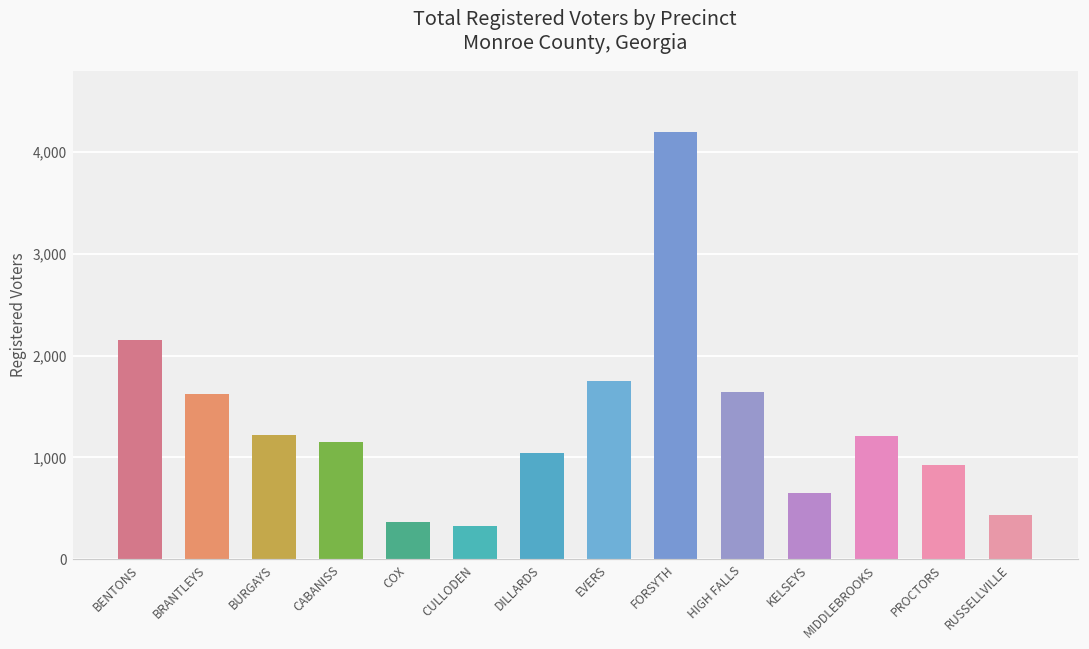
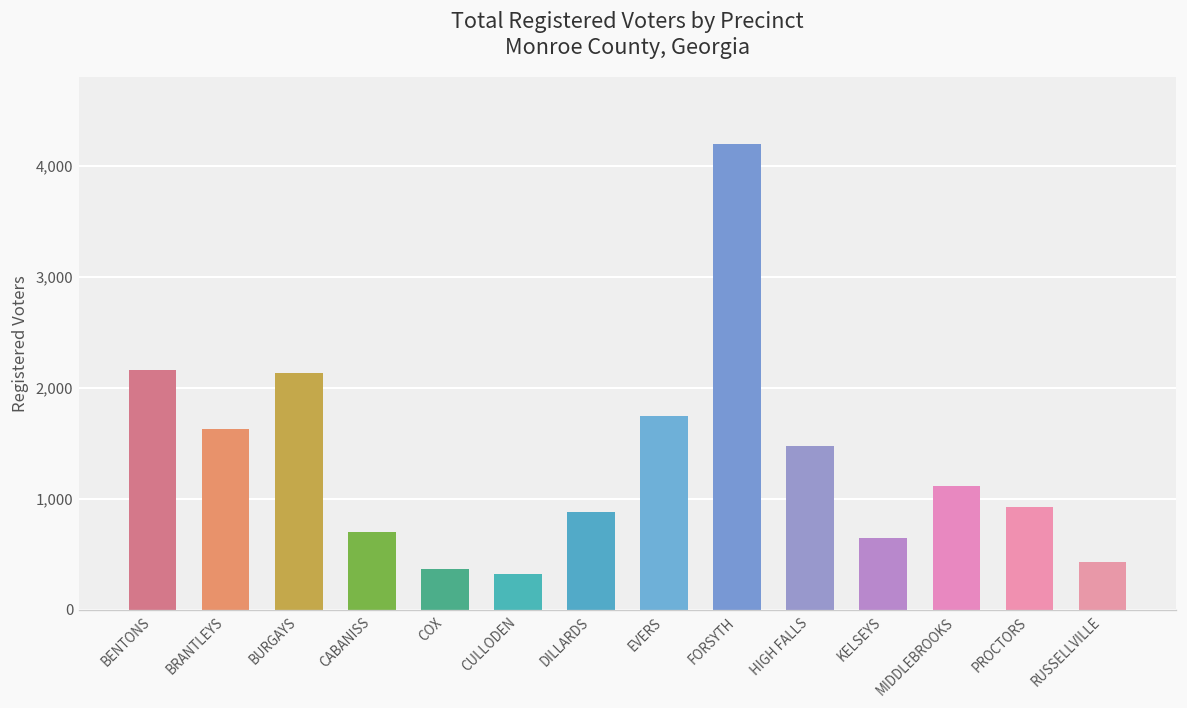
  {
    "BENTONS": "2,200",
    "BRANTLEYS": "1,600",
-   "BURGAYS": "1,200",
-   "CABANISS": "1,200",
+   "BURGAYS": "2,100",
+   "CABANISS": "700",
    "COX": "400",
    "CULLODEN": "300",
-   "DILLARDS": "1,000",
+   "DILLARDS": "900",
    "EVERS": "1,800",
    "FORSYTH": "4,200",
-   "HIGH FALLS": "1,600",
+   "HIGH FALLS": "1,500",
    "KELSEYS": "600",
-   "MIDDLEBROOKS": "1,200",
+   "MIDDLEBROOKS": "1,100",
    "PROCTORS": "900",
    "RUSSELLVILLE": "400"
  }
